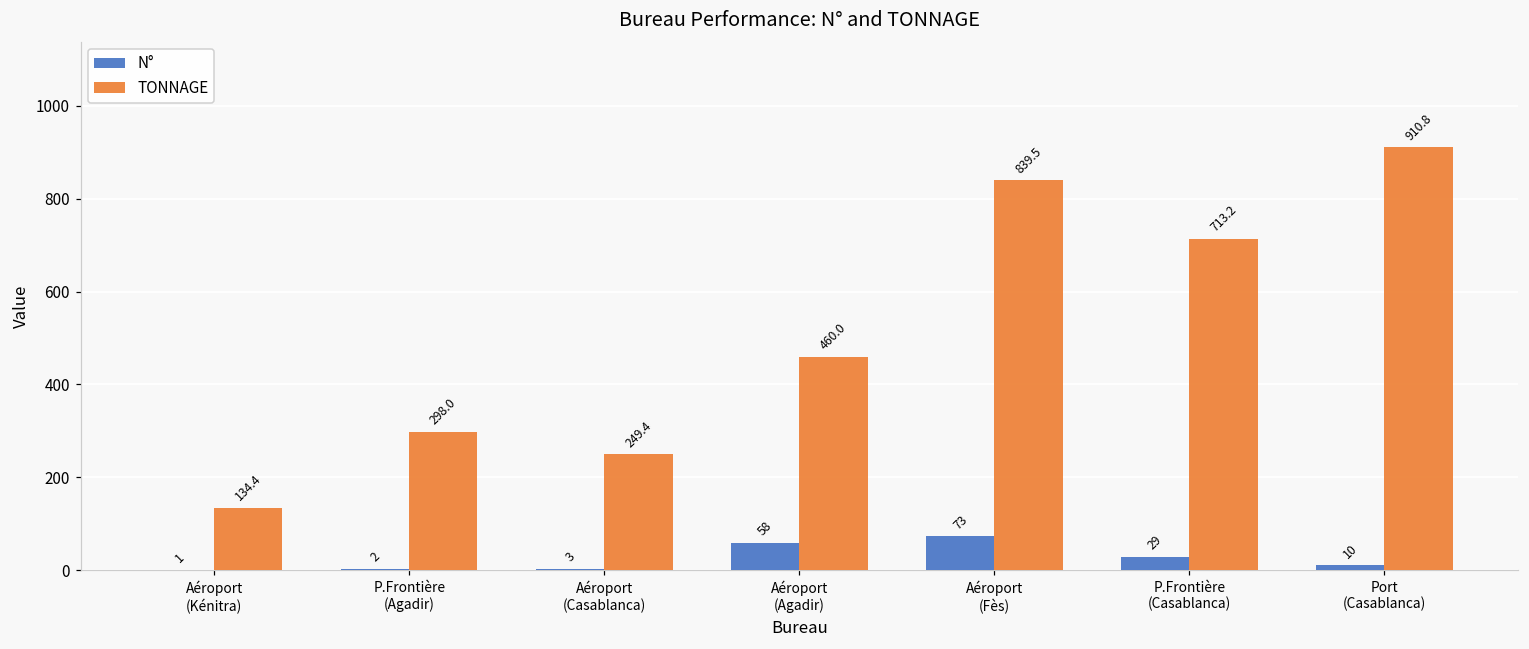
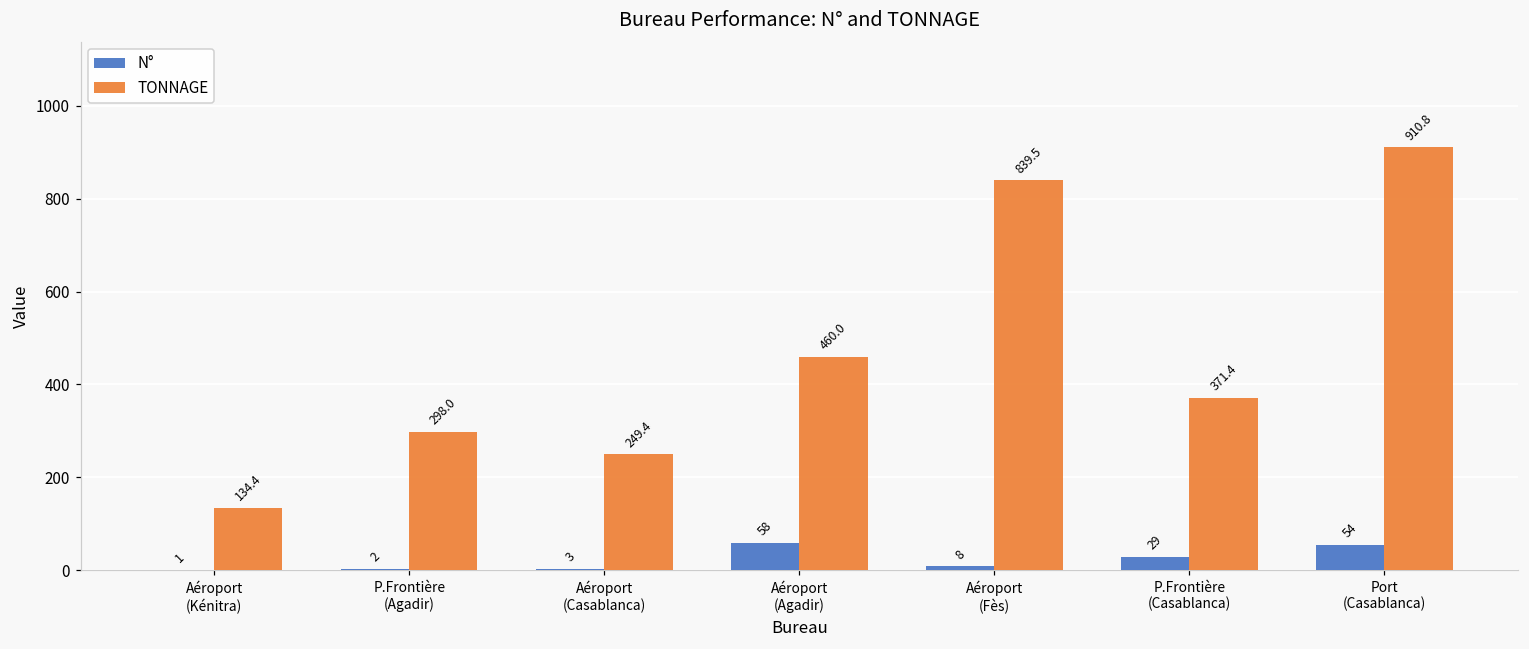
  {
    "N°": {
      "Aéroport (Kénitra)": 1,
      "P.Frontière (Agadir)": 2,
      "Aéroport (Casablanca)": 3,
      "Aéroport (Agadir)": 58,
-     "Aéroport (Fès)": 73,
+     "Aéroport (Fès)": 8,
      "P.Frontière (Casablanca)": 29,
-     "Port (Casablanca)": 10
+     "Port (Casablanca)": 54
    },
    "TONNAGE": {
      "Aéroport (Kénitra)": 134.4,
      "P.Frontière (Agadir)": 298.0,
      "Aéroport (Casablanca)": 249.4,
      "Aéroport (Agadir)": 460.0,
      "Aéroport (Fès)": 839.5,
-     "P.Frontière (Casablanca)": 713.2,
+     "P.Frontière (Casablanca)": 371.4,
      "Port (Casablanca)": 910.8
    }
  }
